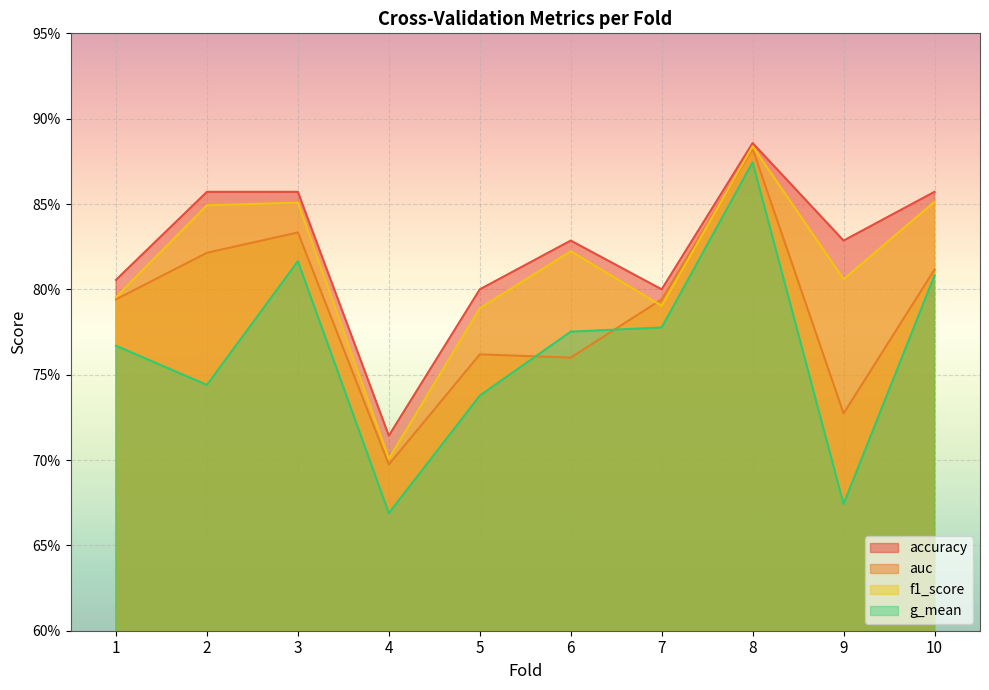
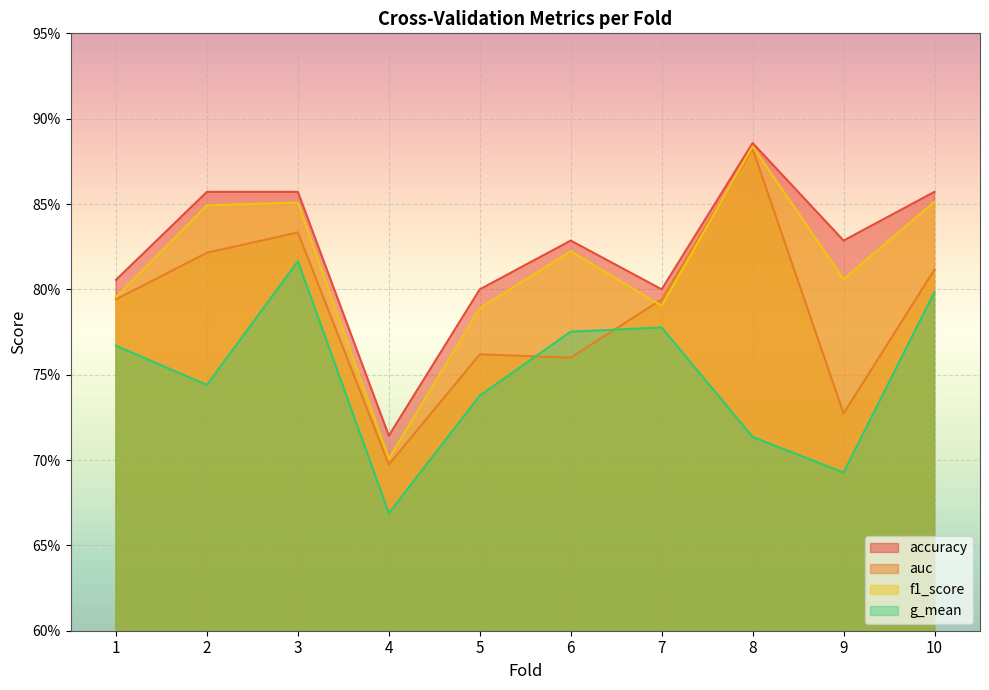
  {
    "g_mean": {
      "1": "76.7%",
      "2": "74.4%",
      "3": "81.6%",
      "4": "66.9%",
      "5": "73.8%",
      "6": "77.5%",
      "7": "77.8%",
-     "8": "87.4%",
-     "9": "67.4%",
-     "10": "80.8%"
+     "8": "71.4%",
+     "9": "69.3%",
+     "10": "79.9%"
    }
  }
